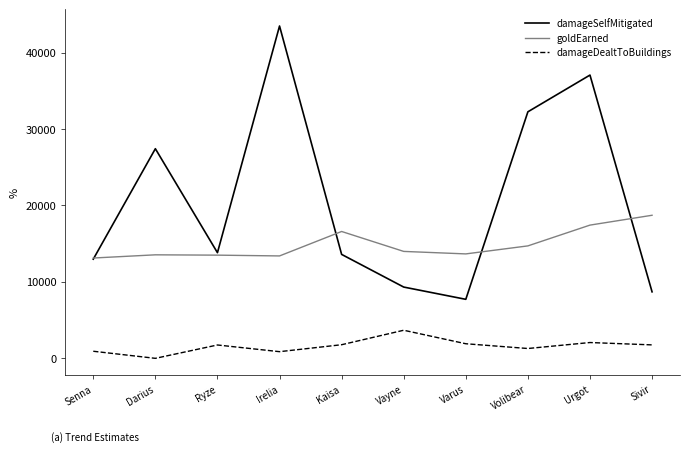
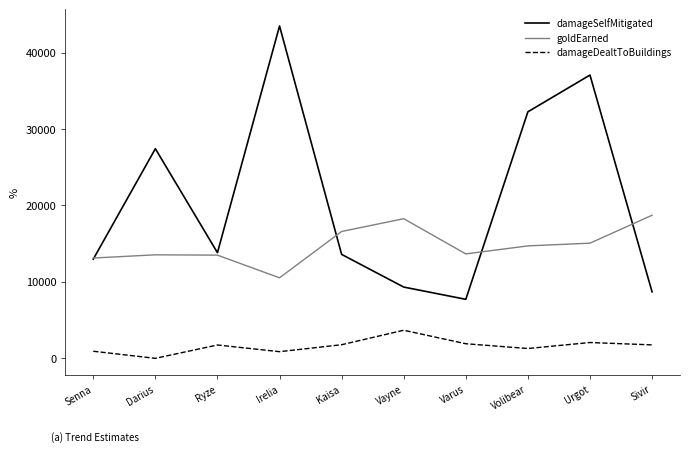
  {
    "goldEarned": {
      "Darius": 14000,
-     "Irelia": 13000,
+     "Irelia": 11000,
      "Kaisa": 17000,
-     "Vayne": 14000,
+     "Vayne": 18000,
      "Varus": 14000,
      "Volibear": 15000,
-     "Urgot": 17000,
+     "Urgot": 15000,
      "Sivir": 19000
    }
  }
